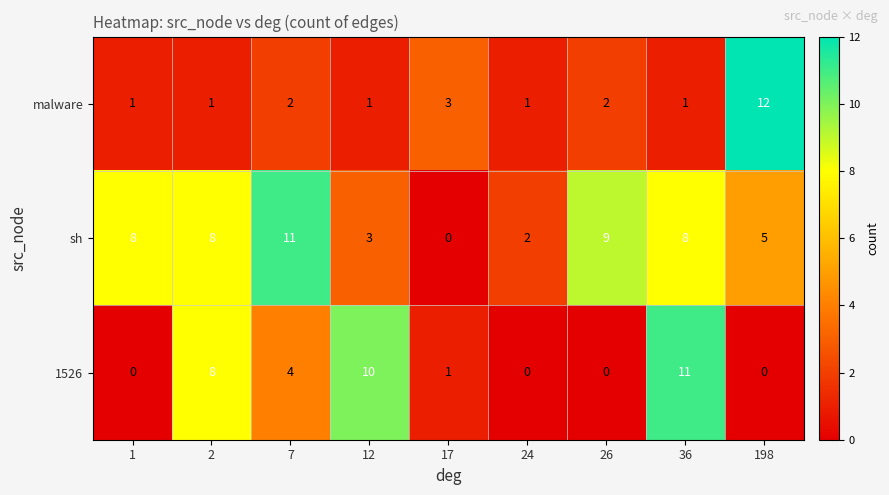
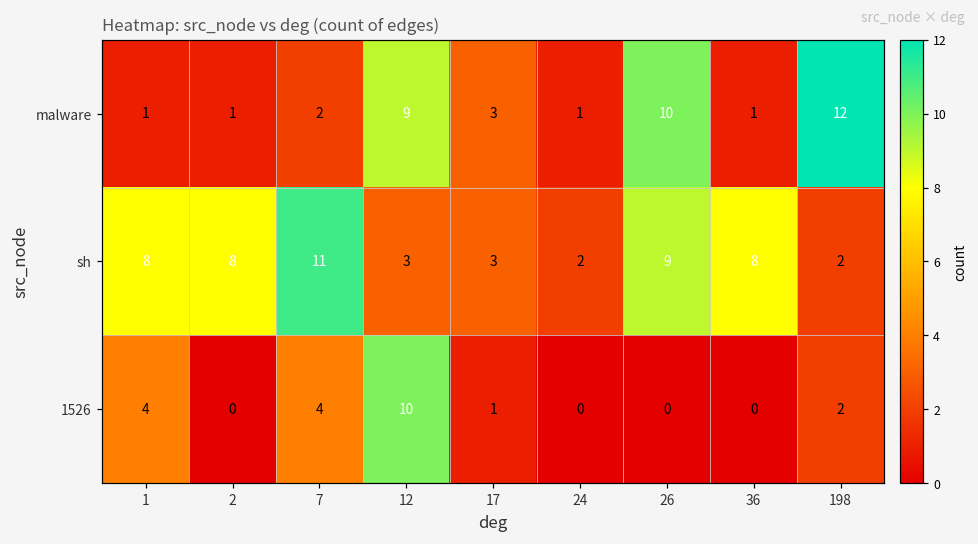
  {
    "malware": {
      "1": 1,
      "2": 1,
      "7": 2,
-     "12": 1,
+     "12": 9,
      "17": 3,
      "24": 1,
-     "26": 2,
+     "26": 10,
      "36": 1,
      "198": 12
    },
    "sh": {
      "1": 8,
      "2": 8,
      "7": 11,
      "12": 3,
-     "17": 0,
+     "17": 3,
      "24": 2,
      "26": 9,
      "36": 8,
-     "198": 5
+     "198": 2
    },
    "1526": {
-     "1": 0,
-     "2": 8,
+     "1": 4,
+     "2": 0,
      "7": 4,
      "12": 10,
      "17": 1,
      "24": 0,
      "26": 0,
-     "36": 11,
-     "198": 0
+     "36": 0,
+     "198": 2
    }
  }
